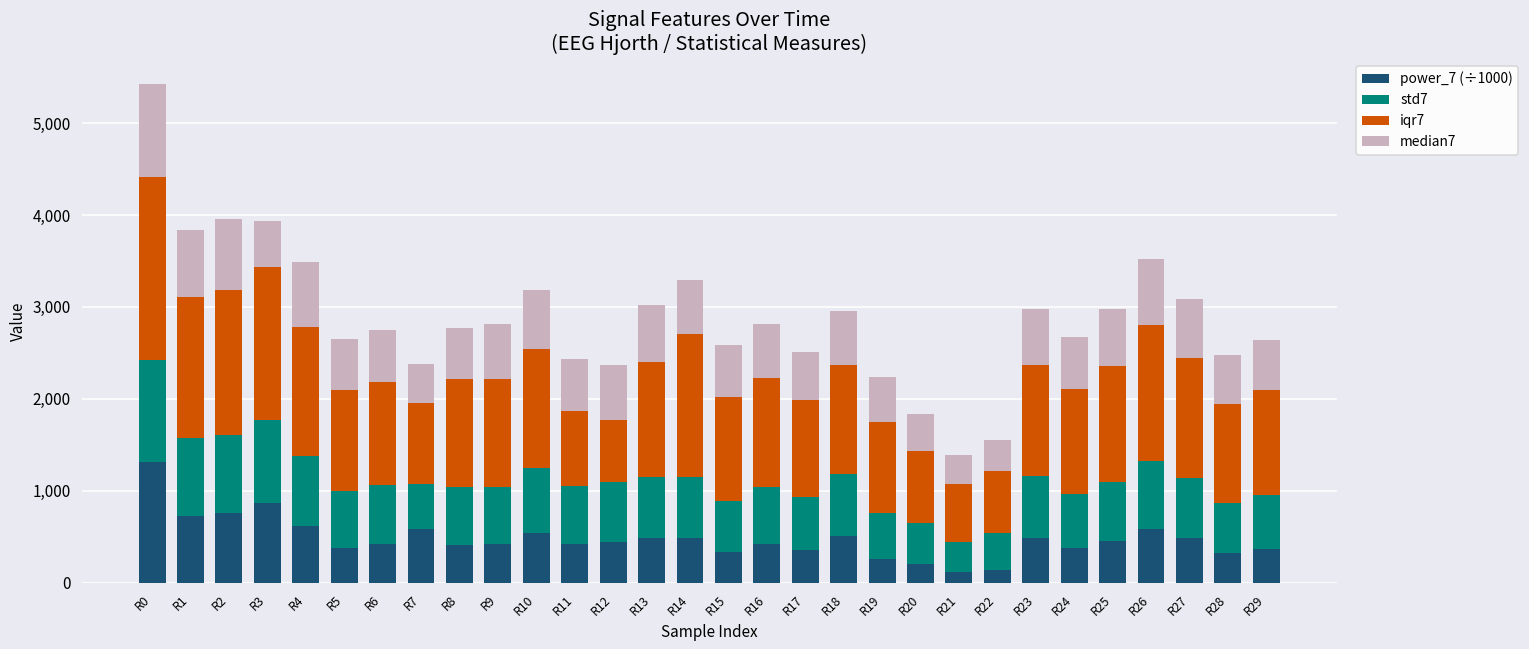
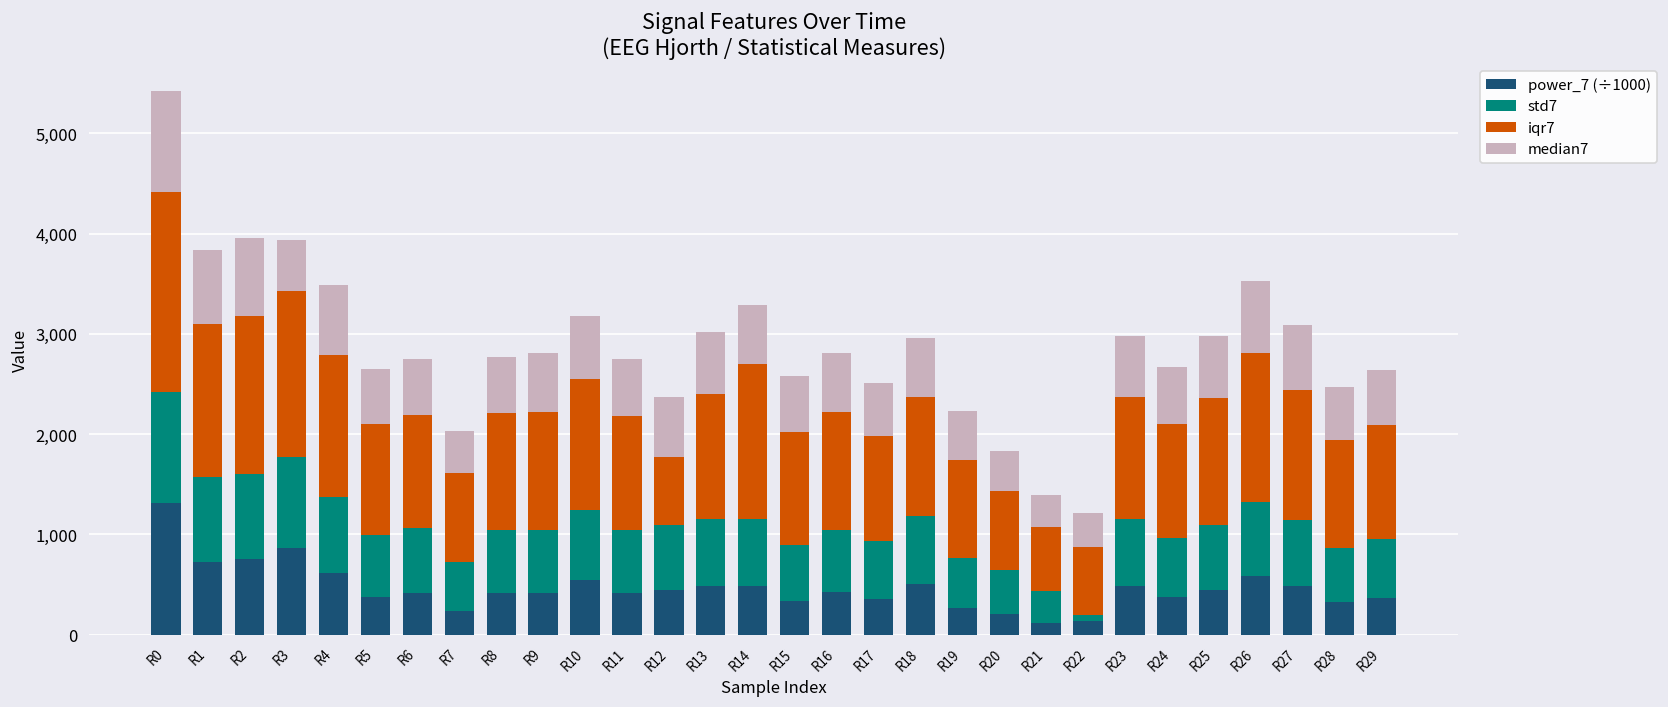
  {
    "power_7 (÷1000)": {
      "R0": "1,300",
      "R1": "700",
      "R2": "800",
      "R3": "900",
      "R4": "600",
      "R5": "400",
      "R6": "400",
-     "R7": "600",
+     "R7": "200",
      "R8": "400",
      "R9": "400",
      "R10": "500",
      "R11": "400",
      "R12": "400",
      "R13": "500",
      "R14": "500",
      "R15": "300",
      "R16": "400",
      "R17": "400",
      "R18": "500",
      "R19": "300",
      "R20": "200",
      "R21": "100",
      "R22": "100",
      "R23": "500",
      "R24": "400",
      "R25": "500",
      "R26": "600",
      "R27": "500",
      "R28": "300",
      "R29": "400"
    },
    "std7": {
      "R0": "1,100",
      "R1": "800",
      "R2": "800",
      "R3": "900",
      "R4": "800",
      "R5": "600",
      "R6": "700",
      "R7": "500",
      "R8": "600",
      "R9": "600",
      "R10": "700",
      "R11": "600",
      "R12": "700",
      "R13": "700",
      "R14": "700",
      "R15": "600",
      "R16": "600",
      "R17": "600",
      "R18": "700",
      "R19": "500",
      "R20": "400",
      "R21": "300",
-     "R22": "400",
+     "R22": "100",
      "R23": "700",
      "R24": "600",
      "R25": "600",
      "R26": "700",
      "R27": "700",
      "R28": "500",
      "R29": "600"
    },
    "iqr7": {
      "R0": "2,000",
      "R1": "1,500",
      "R2": "1,600",
      "R3": "1,700",
      "R4": "1,400",
      "R5": "1,100",
      "R6": "1,100",
      "R7": "900",
      "R8": "1,200",
      "R9": "1,200",
      "R10": "1,300",
-     "R11": "800",
+     "R11": "1,100",
      "R12": "700",
      "R13": "1,200",
      "R14": "1,600",
      "R15": "1,100",
      "R16": "1,200",
      "R17": "1,100",
      "R18": "1,200",
      "R19": "1,000",
      "R20": "800",
      "R21": "600",
      "R22": "700",
      "R23": "1,200",
      "R24": "1,100",
      "R25": "1,300",
      "R26": "1,500",
      "R27": "1,300",
      "R28": "1,100",
      "R29": "1,100"
    },
    "median7": {
      "R0": "1,000",
      "R1": "700",
      "R2": "800",
      "R3": "500",
      "R4": "700",
      "R5": "600",
      "R6": "600",
      "R7": "400",
      "R8": "600",
      "R9": "600",
      "R10": "600",
      "R11": "600",
      "R12": "600",
      "R13": "600",
      "R14": "600",
      "R15": "600",
      "R16": "600",
      "R17": "500",
      "R18": "600",
      "R19": "500",
      "R20": "400",
      "R21": "300",
      "R22": "300",
      "R23": "600",
      "R24": "600",
      "R25": "600",
      "R26": "700",
      "R27": "700",
      "R28": "500",
      "R29": "500"
    }
  }
